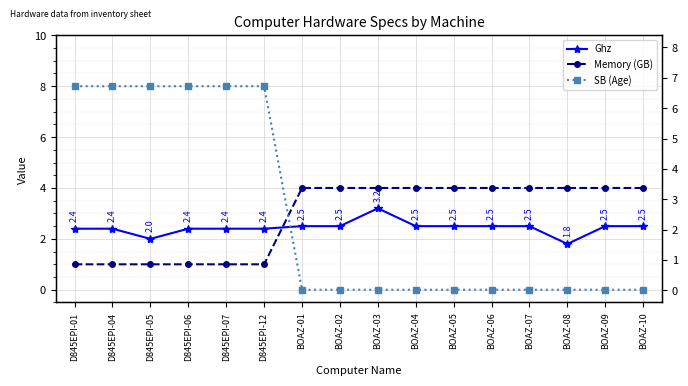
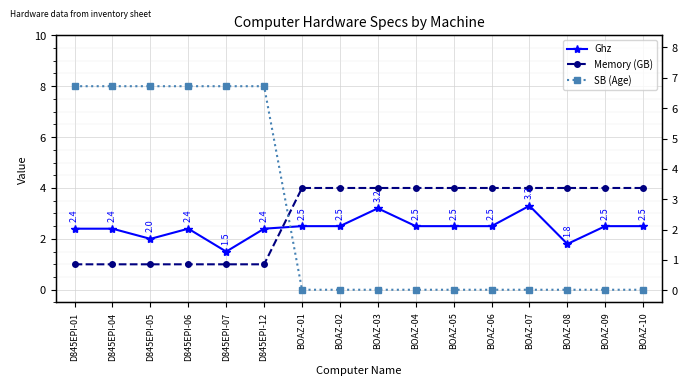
  {
    "Ghz": {
      "D845EPI-01": 2.4,
      "D845EPI-04": 2.4,
      "D845EPI-05": 2.0,
      "D845EPI-06": 2.4,
-     "D845EPI-07": 2.4,
+     "D845EPI-07": 1.5,
      "D845EPI-12": 2.4,
      "BOAZ-01": 2.5,
      "BOAZ-02": 2.5,
      "BOAZ-04": 2.5,
      "BOAZ-05": 2.5,
      "BOAZ-06": 2.5,
-     "BOAZ-07": 2.5,
+     "BOAZ-07": 3.3,
      "BOAZ-08": 1.8,
      "BOAZ-09": 2.5,
      "BOAZ-10": 2.5
    }
  }
